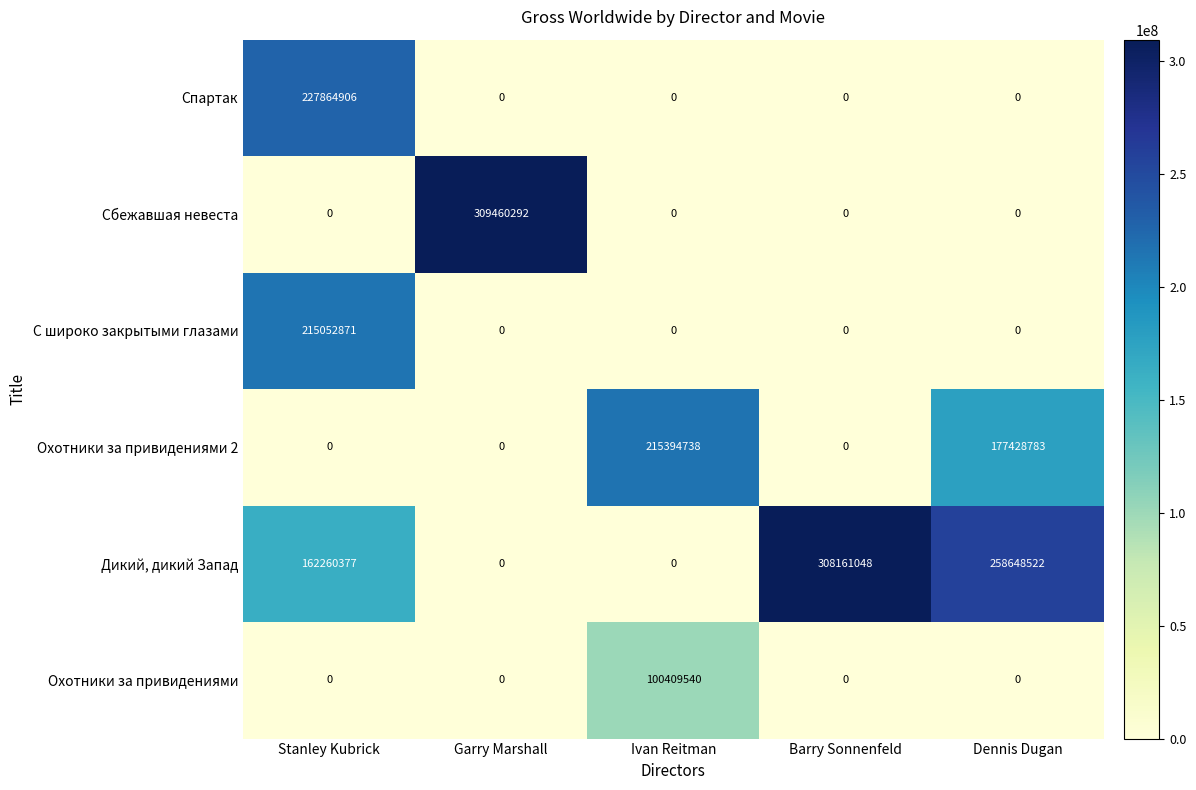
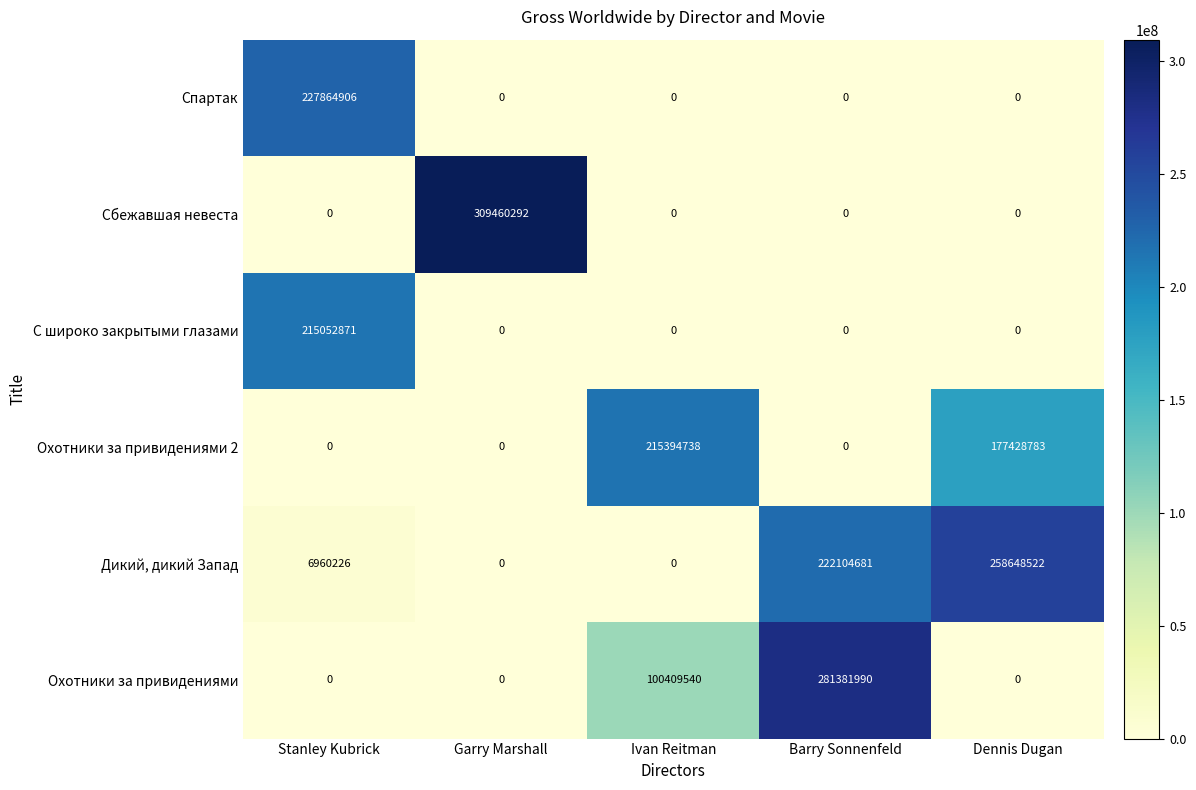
  {
    "Спартак": {
      "Stanley Kubrick": 227864906,
      "Garry Marshall": 0,
      "Ivan Reitman": 0,
      "Barry Sonnenfeld": 0,
      "Dennis Dugan": 0
    },
    "Сбежавшая невеста": {
      "Stanley Kubrick": 0,
      "Garry Marshall": 309460292,
      "Ivan Reitman": 0,
      "Barry Sonnenfeld": 0,
      "Dennis Dugan": 0
    },
    "С широко закрытыми глазами": {
      "Stanley Kubrick": 215052871,
      "Garry Marshall": 0,
      "Ivan Reitman": 0,
      "Barry Sonnenfeld": 0,
      "Dennis Dugan": 0
    },
    "Охотники за привидениями 2": {
      "Stanley Kubrick": 0,
      "Garry Marshall": 0,
      "Ivan Reitman": 215394738,
      "Barry Sonnenfeld": 0,
      "Dennis Dugan": 177428783
    },
    "Дикий, дикий Запад": {
-     "Stanley Kubrick": 162260377,
+     "Stanley Kubrick": 6960226,
      "Garry Marshall": 0,
      "Ivan Reitman": 0,
-     "Barry Sonnenfeld": 308161048,
+     "Barry Sonnenfeld": 222104681,
      "Dennis Dugan": 258648522
    },
    "Охотники за привидениями": {
      "Stanley Kubrick": 0,
      "Garry Marshall": 0,
      "Ivan Reitman": 100409540,
-     "Barry Sonnenfeld": 0,
+     "Barry Sonnenfeld": 281381990,
      "Dennis Dugan": 0
    }
  }
